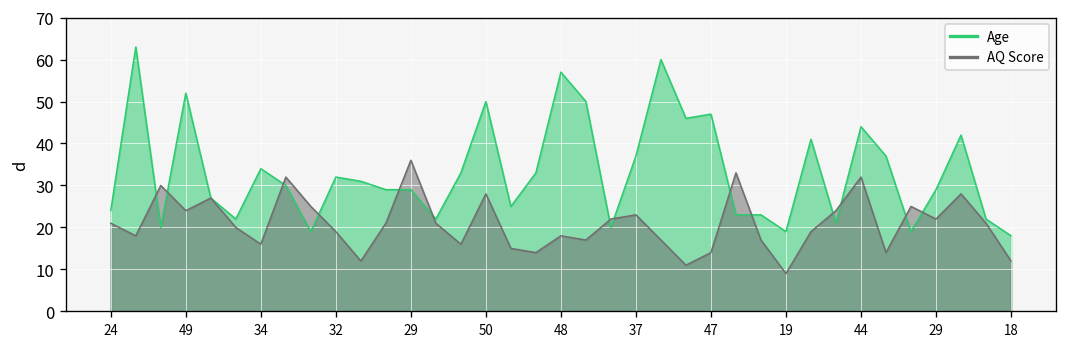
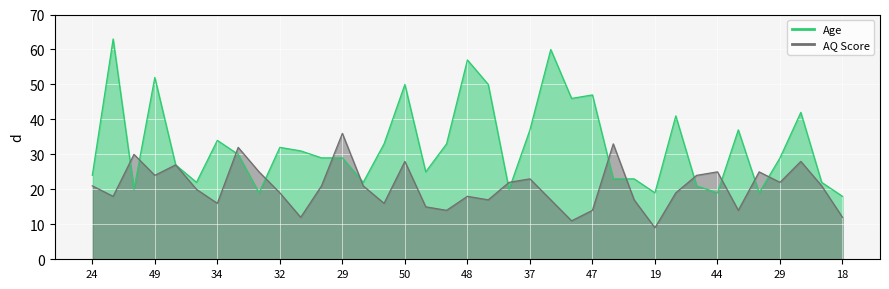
  {
    "Age": {
      "24": 24,
      "49": 52,
      "50": 50,
      "48": 57,
      "37": 37,
      "47": 47,
-     "44": 44,
+     "44": 19,
      "18": 18
    },
    "AQ Score": {
      "24": 21,
      "49": 24,
      "50": 28,
      "48": 18,
      "37": 23,
      "47": 14,
-     "44": 32,
+     "44": 25,
      "18": 12
    }
  }
